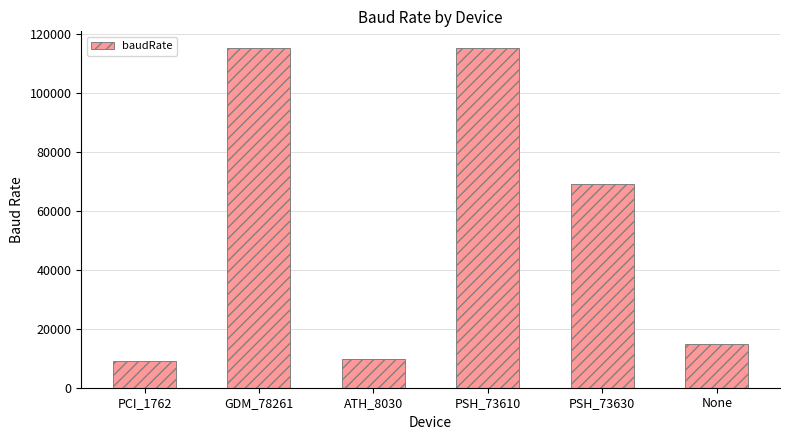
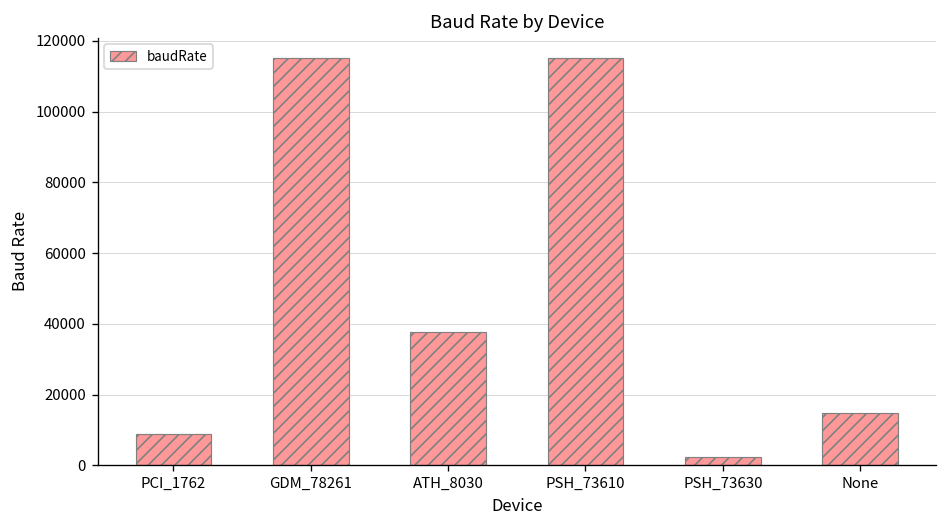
  {
    "PCI_1762": 9000,
    "GDM_78261": 115000,
-   "ATH_8030": 10000,
+   "ATH_8030": 38000,
    "PSH_73610": 115000,
-   "PSH_73630": 69000,
+   "PSH_73630": 2000,
    "None": 15000
  }
